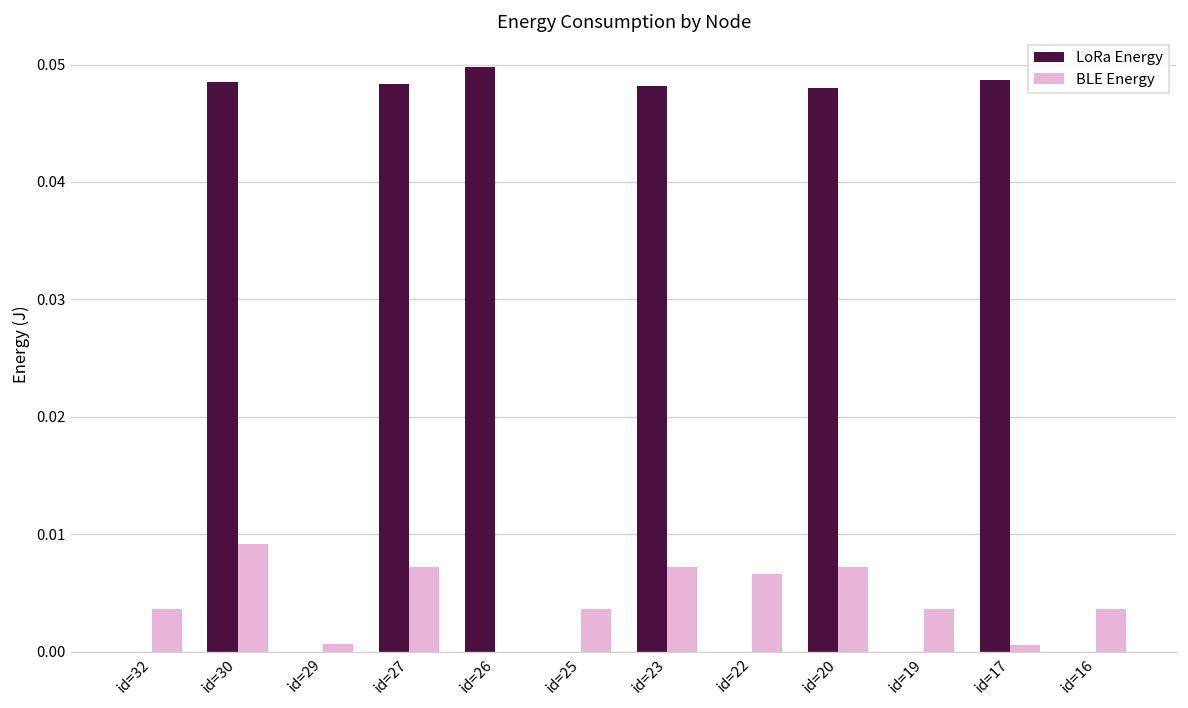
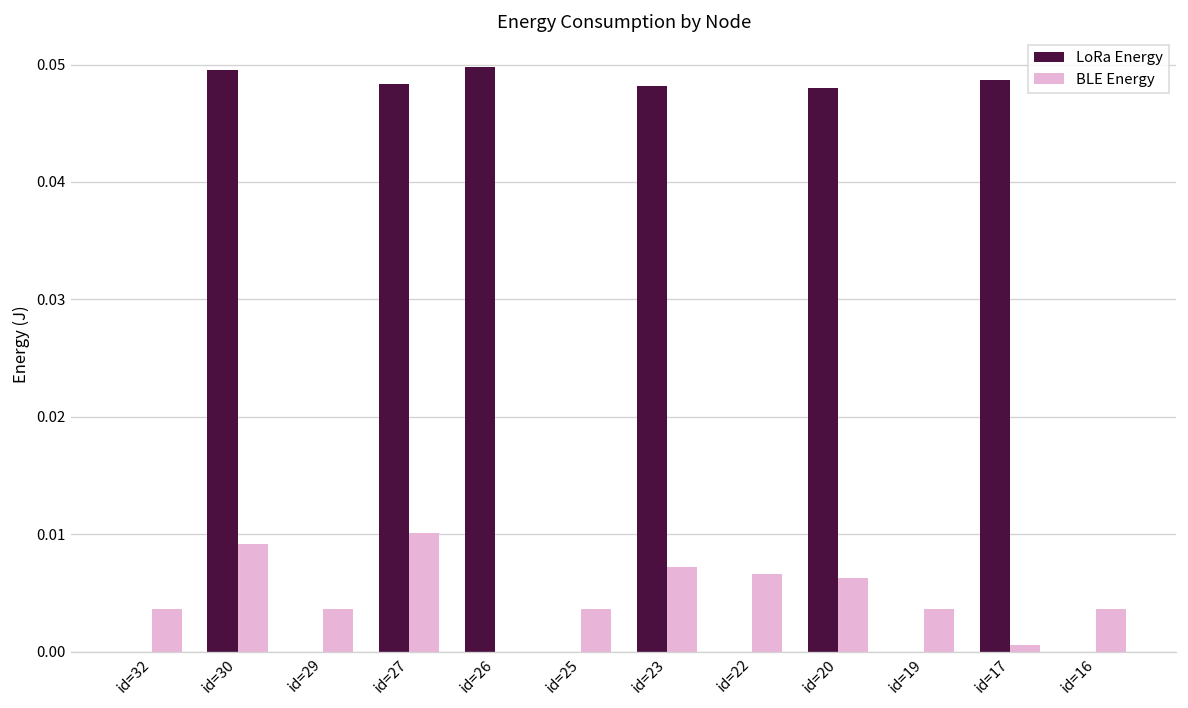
  {
    "LoRa Energy": {
      "id=32": 0.000,
-     "id=30": 0.049,
+     "id=30": 0.050,
      "id=29": 0.000,
      "id=27": 0.048,
      "id=26": 0.050,
      "id=25": 0.000,
      "id=23": 0.048,
      "id=22": 0.000,
      "id=20": 0.048,
      "id=19": 0.000,
      "id=17": 0.049,
      "id=16": 0.000
    },
    "BLE Energy": {
      "id=32": 0.004,
      "id=30": 0.009,
-     "id=29": 0.001,
-     "id=27": 0.007,
+     "id=29": 0.004,
+     "id=27": 0.010,
      "id=26": 0.000,
      "id=25": 0.004,
      "id=23": 0.007,
      "id=22": 0.007,
-     "id=20": 0.007,
+     "id=20": 0.006,
      "id=19": 0.004,
      "id=17": 0.001,
      "id=16": 0.004
    }
  }
